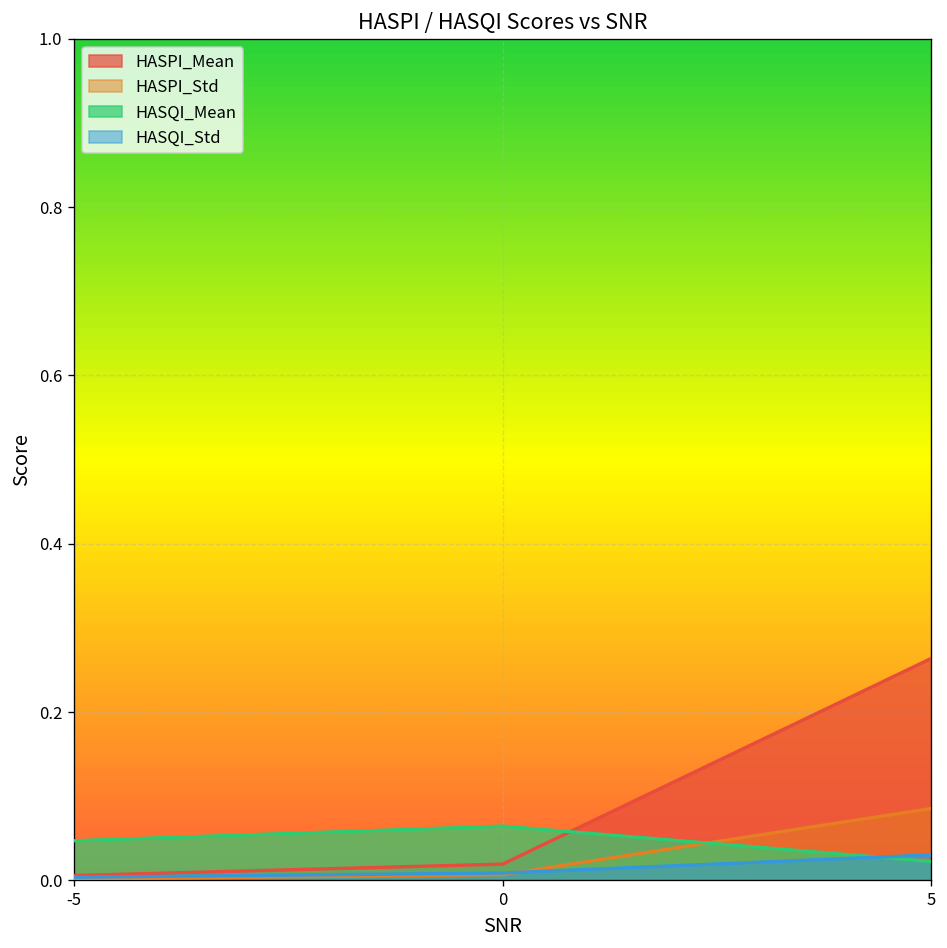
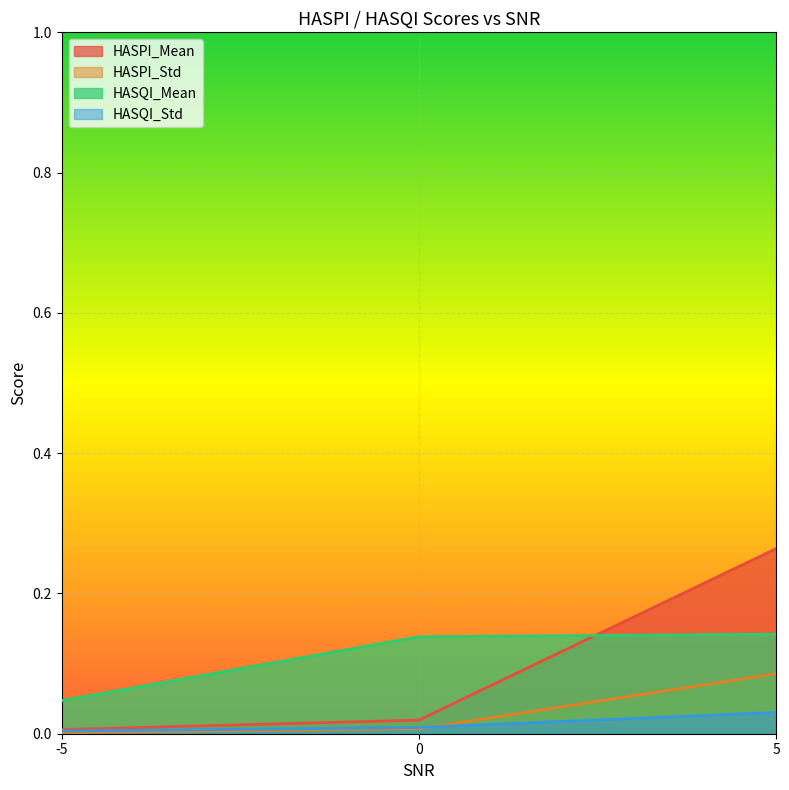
  {
    "HASQI_Mean": {
      "-5": 0.05,
-     "0": 0.06,
-     "5": 0.02
+     "0": 0.14,
+     "5": 0.14
    },
    "HASQI_Std": {
      "5": 0.03
    }
  }
